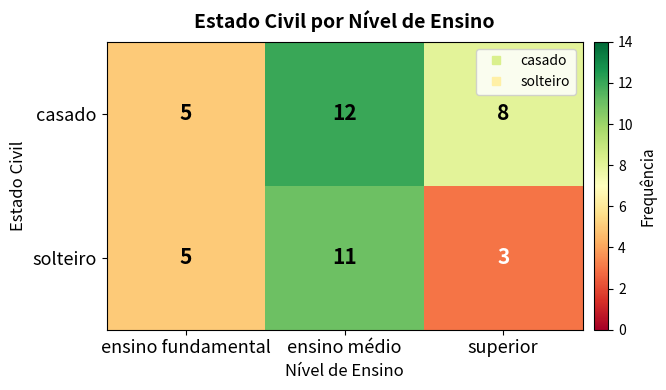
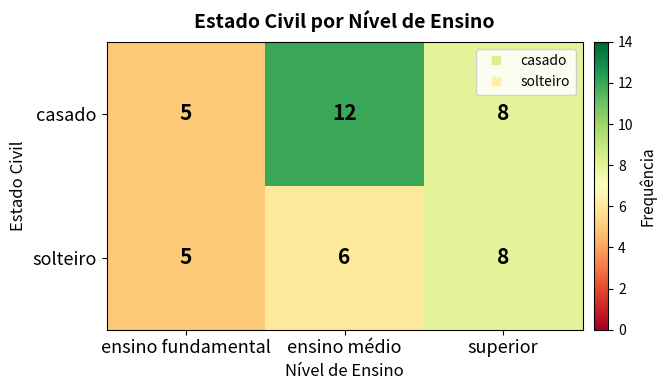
  {
    "casado": {
      "ensino fundamental": 5,
      "ensino médio": 12,
      "superior": 8
    },
    "solteiro": {
      "ensino fundamental": 5,
-     "ensino médio": 11,
-     "superior": 3
+     "ensino médio": 6,
+     "superior": 8
    }
  }
